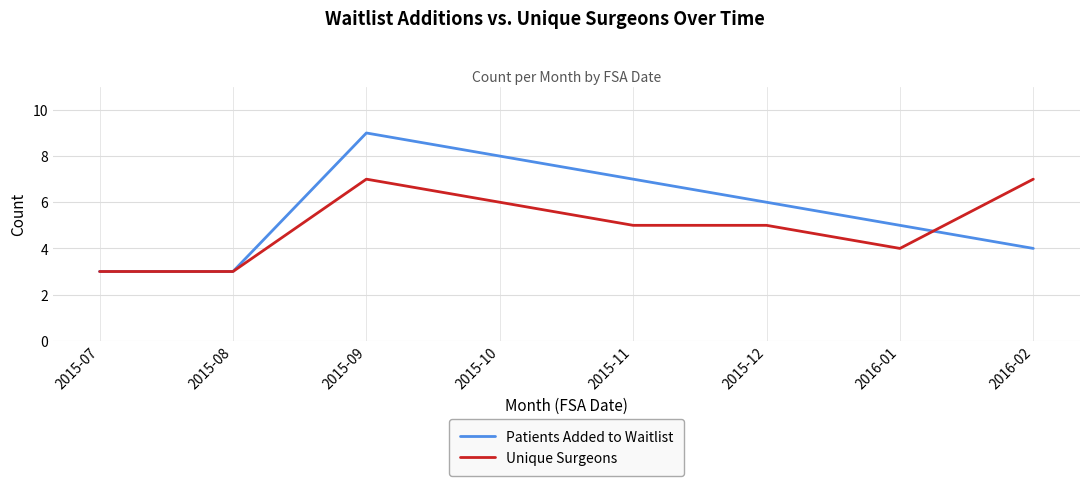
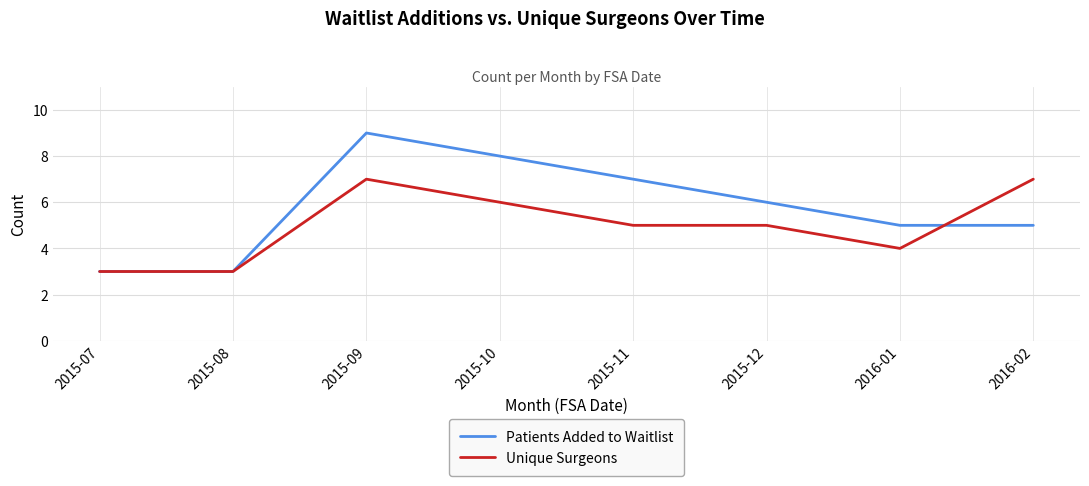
  {
    "Patients Added to Waitlist": {
      "2015-09": 9,
      "2015-10": 8,
      "2015-11": 7,
      "2015-12": 6,
      "2016-01": 5,
-     "2016-02": 4
+     "2016-02": 5
    },
    "Unique Surgeons": {
      "2015-09": 7,
      "2015-10": 6,
      "2015-11": 5,
      "2015-12": 5,
      "2016-01": 4,
      "2016-02": 7
    }
  }
